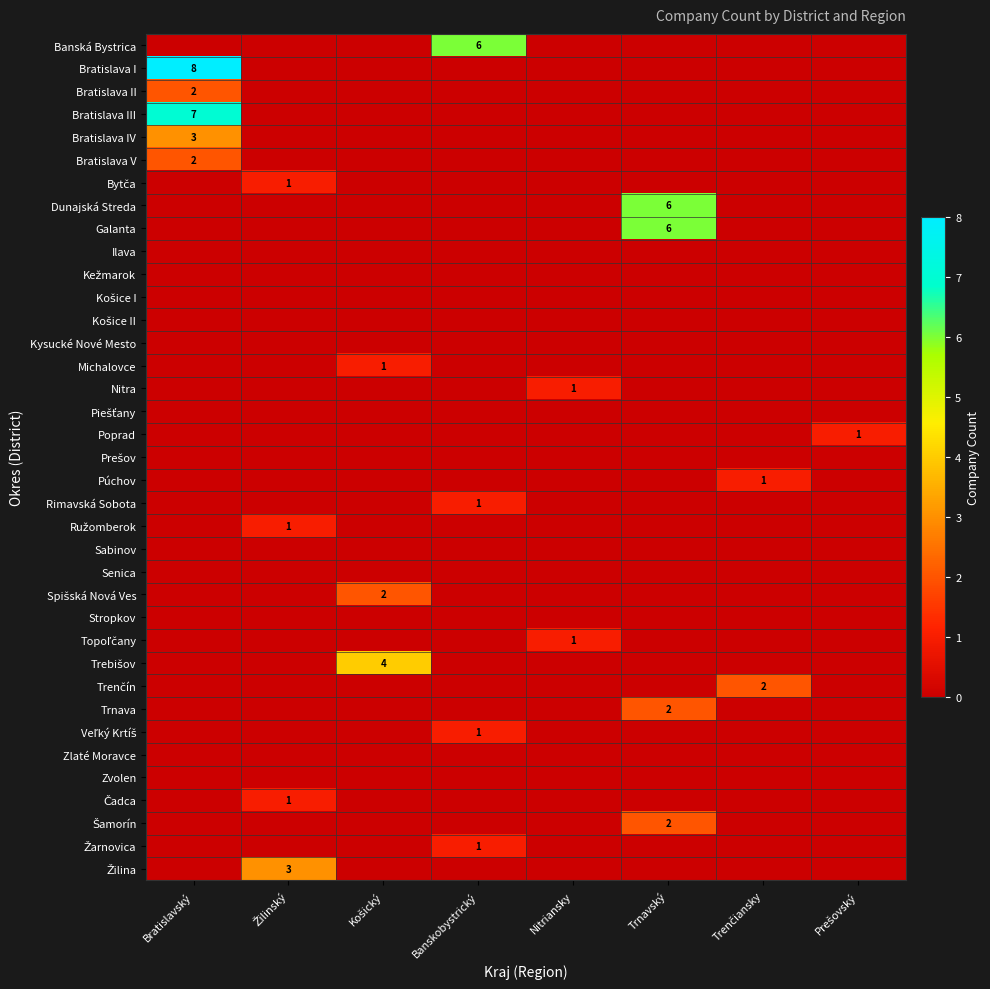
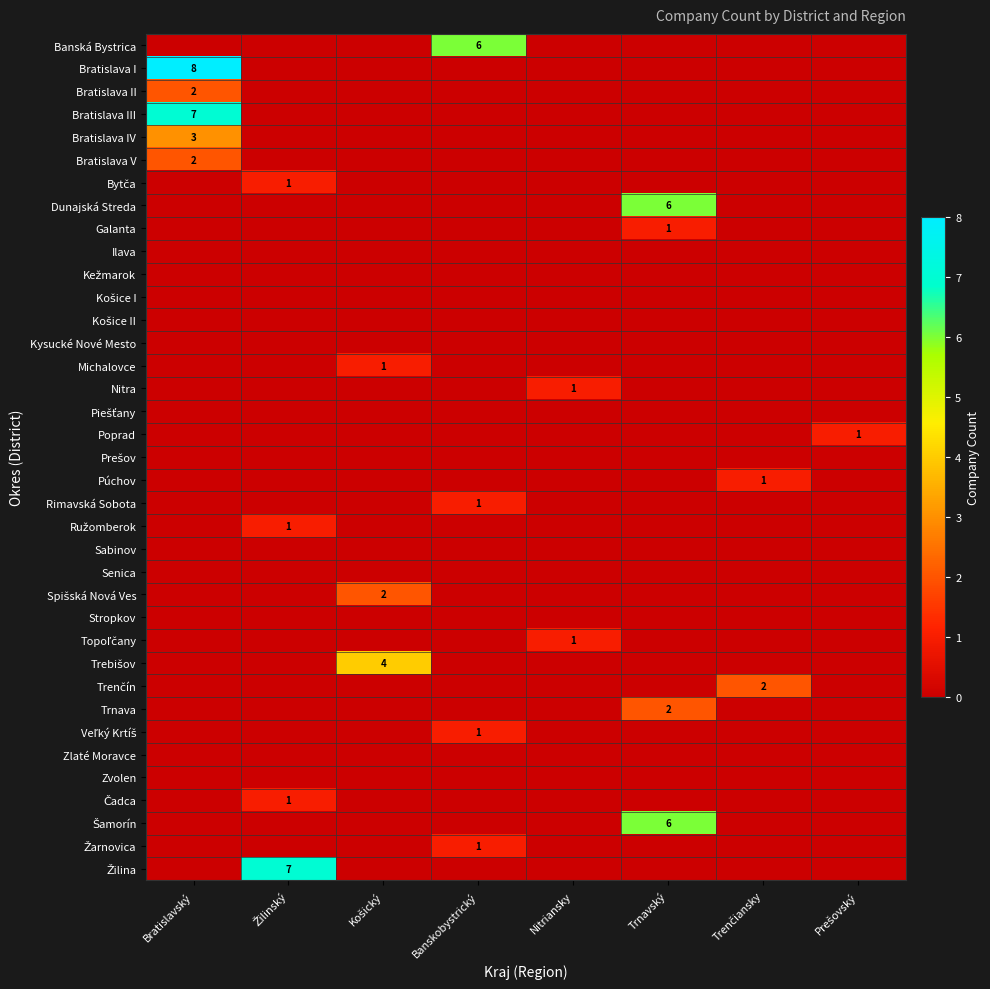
  {
    "Banská Bystrica": {
      "Banskobystrický": 6
    },
    "Bratislava I": {
      "Bratislavský": 8
    },
    "Bratislava II": {
      "Bratislavský": 2
    },
    "Bratislava III": {
      "Bratislavský": 7
    },
    "Bratislava IV": {
      "Bratislavský": 3
    },
    "Bratislava V": {
      "Bratislavský": 2
    },
    "Bytča": {
      "Žilinský": 1
    },
    "Dunajská Streda": {
      "Trnavský": 6
    },
    "Galanta": {
-     "Trnavský": 6
+     "Trnavský": 1
    },
    "Michalovce": {
      "Košický": 1
    },
    "Nitra": {
      "Nitriansky": 1
    },
    "Poprad": {
      "Prešovský": 1
    },
    "Púchov": {
      "Trenčiansky": 1
    },
    "Rimavská Sobota": {
      "Banskobystrický": 1
    },
    "Ružomberok": {
      "Žilinský": 1
    },
    "Spišská Nová Ves": {
      "Košický": 2
    },
    "Topoľčany": {
      "Nitriansky": 1
    },
    "Trebišov": {
      "Košický": 4
    },
    "Trenčín": {
      "Trenčiansky": 2
    },
    "Trnava": {
      "Trnavský": 2
    },
    "Veľký Krtíš": {
      "Banskobystrický": 1
    },
    "Čadca": {
      "Žilinský": 1
    },
    "Šamorín": {
-     "Trnavský": 2
+     "Trnavský": 6
    },
    "Žarnovica": {
      "Banskobystrický": 1
    },
    "Žilina": {
-     "Žilinský": 3
+     "Žilinský": 7
    }
  }
